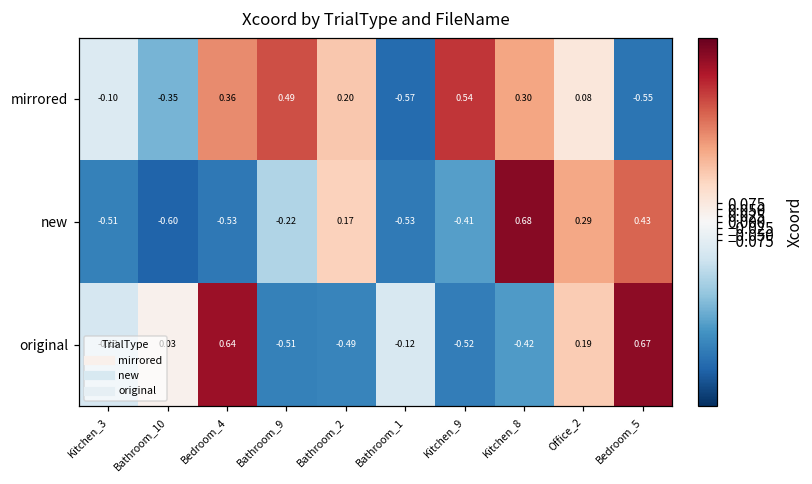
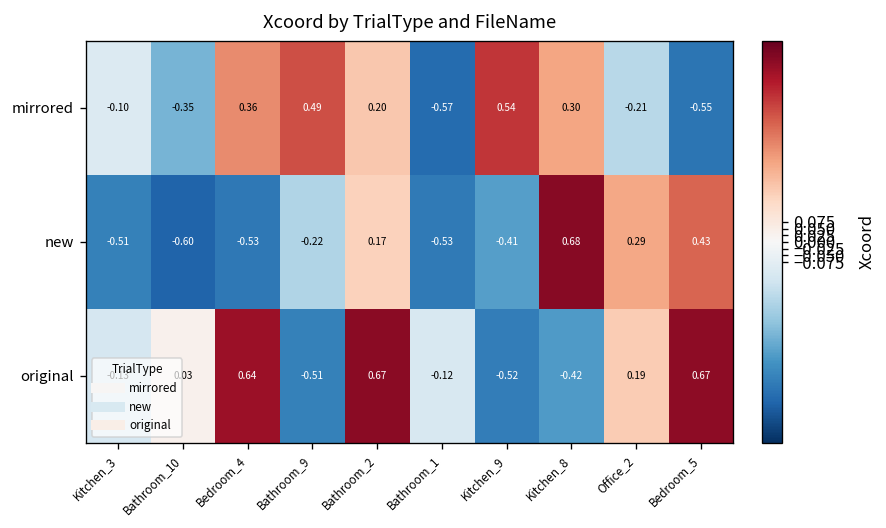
  {
    "mirrored": {
      "Kitchen_3": -0.10,
      "Bathroom_10": -0.35,
      "Bedroom_4": 0.36,
      "Bathroom_9": 0.49,
      "Bathroom_2": 0.20,
      "Bathroom_1": -0.57,
      "Kitchen_9": 0.54,
      "Kitchen_8": 0.30,
-     "Office_2": 0.08,
+     "Office_2": -0.21,
      "Bedroom_5": -0.55
    },
    "new": {
      "Kitchen_3": -0.51,
      "Bathroom_10": -0.60,
      "Bedroom_4": -0.53,
      "Bathroom_9": -0.22,
      "Bathroom_2": 0.17,
      "Bathroom_1": -0.53,
      "Kitchen_9": -0.41,
      "Kitchen_8": 0.68,
      "Office_2": 0.29,
      "Bedroom_5": 0.43
    },
    "original": {
      "Bedroom_4": 0.64,
      "Bathroom_9": -0.51,
-     "Bathroom_2": -0.49,
+     "Bathroom_2": 0.67,
      "Bathroom_1": -0.12,
      "Kitchen_9": -0.52,
      "Kitchen_8": -0.42,
      "Office_2": 0.19,
      "Bedroom_5": 0.67
    }
  }
